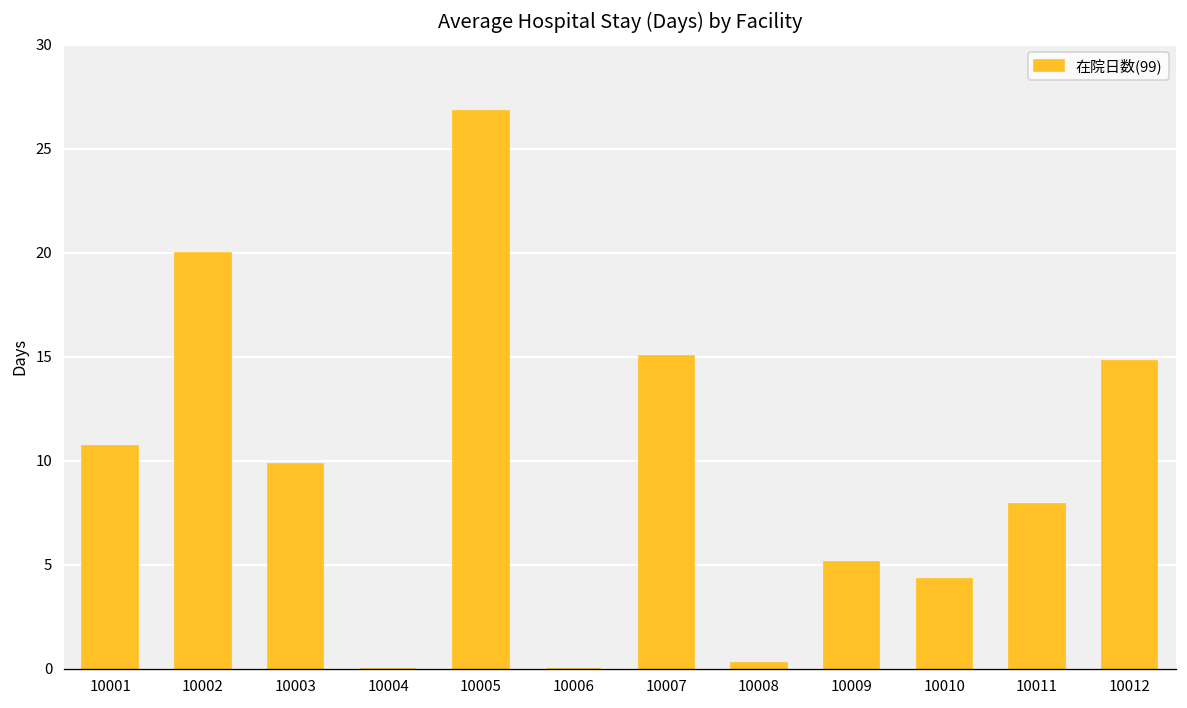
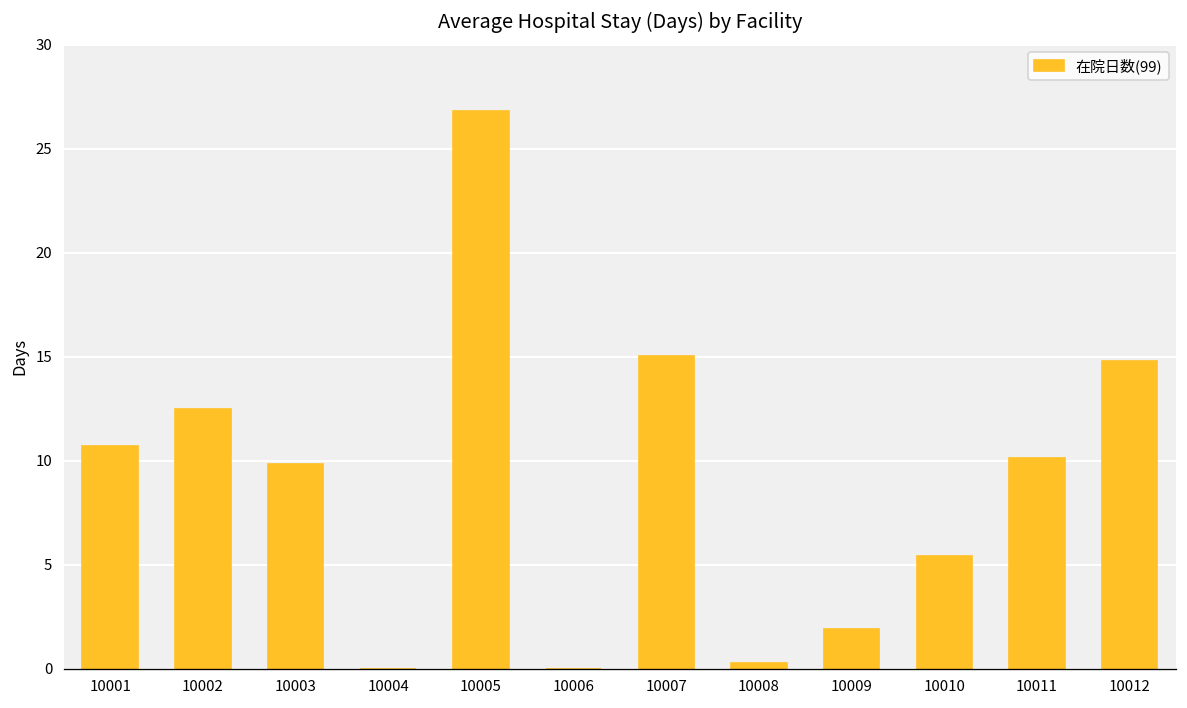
  {
    "10001": 10.7,
-   "10002": 20.0,
+   "10002": 12.5,
    "10003": 9.8,
    "10004": 0.0,
    "10005": 26.8,
    "10006": 0.0,
    "10007": 15.0,
    "10008": 0.3,
-   "10009": 5.2,
-   "10010": 4.3,
-   "10011": 7.9,
+   "10009": 1.9,
+   "10010": 5.4,
+   "10011": 10.1,
    "10012": 14.8
  }
